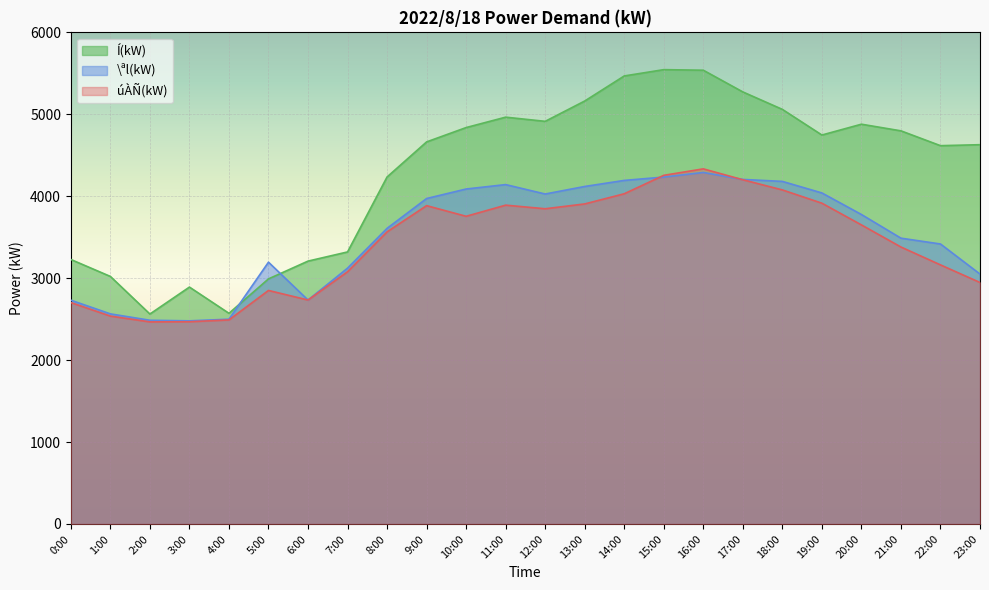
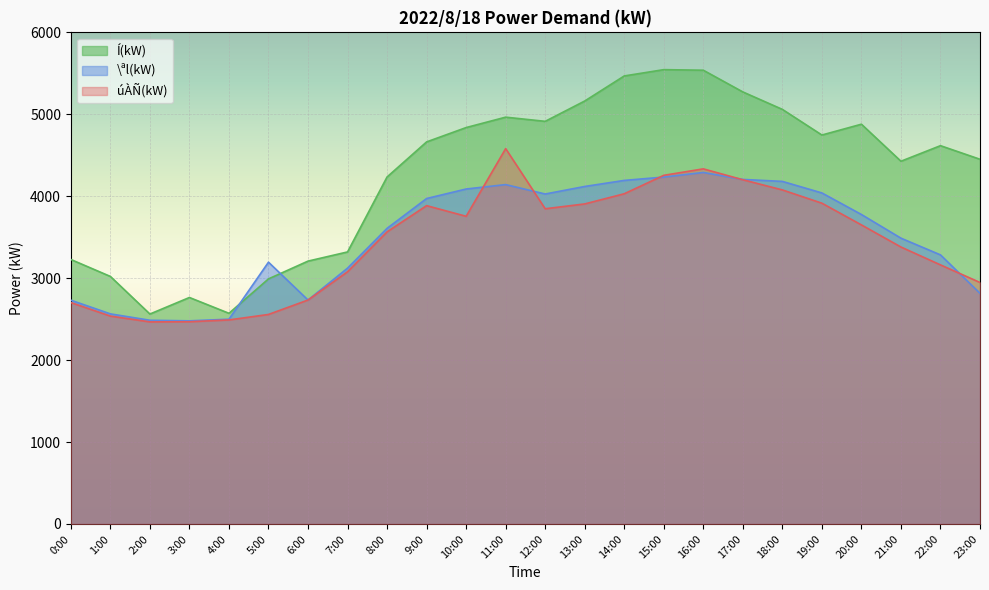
  {
    "Í(kW)": {
      "0:00": 3200,
      "1:00": 3000,
      "2:00": 2600,
-     "3:00": 2900,
+     "3:00": 2800,
      "4:00": 2600,
      "5:00": 3000,
      "6:00": 3200,
      "7:00": 3300,
      "8:00": 4200,
      "9:00": 4700,
      "10:00": 4800,
      "11:00": 5000,
      "12:00": 4900,
      "13:00": 5200,
      "14:00": 5500,
      "15:00": 5500,
      "16:00": 5500,
      "17:00": 5300,
      "18:00": 5100,
      "19:00": 4700,
      "20:00": 4900,
-     "21:00": 4800,
+     "21:00": 4400,
      "22:00": 4600,
-     "23:00": 4600
+     "23:00": 4500
    },
    "\\ªl(kW)": {
      "5:00": 3200,
      "7:00": 3100,
      "8:00": 3600,
      "9:00": 4000,
      "10:00": 4100,
      "11:00": 4100,
      "12:00": 4000,
      "13:00": 4100,
      "14:00": 4200,
      "16:00": 4300,
      "18:00": 4200,
      "19:00": 4000,
      "20:00": 3800,
      "21:00": 3500,
-     "22:00": 3400,
-     "23:00": 3100
+     "22:00": 3300,
+     "23:00": 2800
    },
    "úÀÑ(kW)": {
-     "5:00": 2900,
+     "5:00": 2600,
      "7:00": 3100,
      "8:00": 3600,
      "9:00": 3900,
      "10:00": 3800,
-     "11:00": 3900,
+     "11:00": 4600,
      "12:00": 3800,
      "13:00": 3900,
      "14:00": 4000,
      "16:00": 4300,
      "18:00": 4100,
      "19:00": 3900,
      "20:00": 3700,
      "21:00": 3400,
      "22:00": 3200,
      "23:00": 2900
    }
  }
